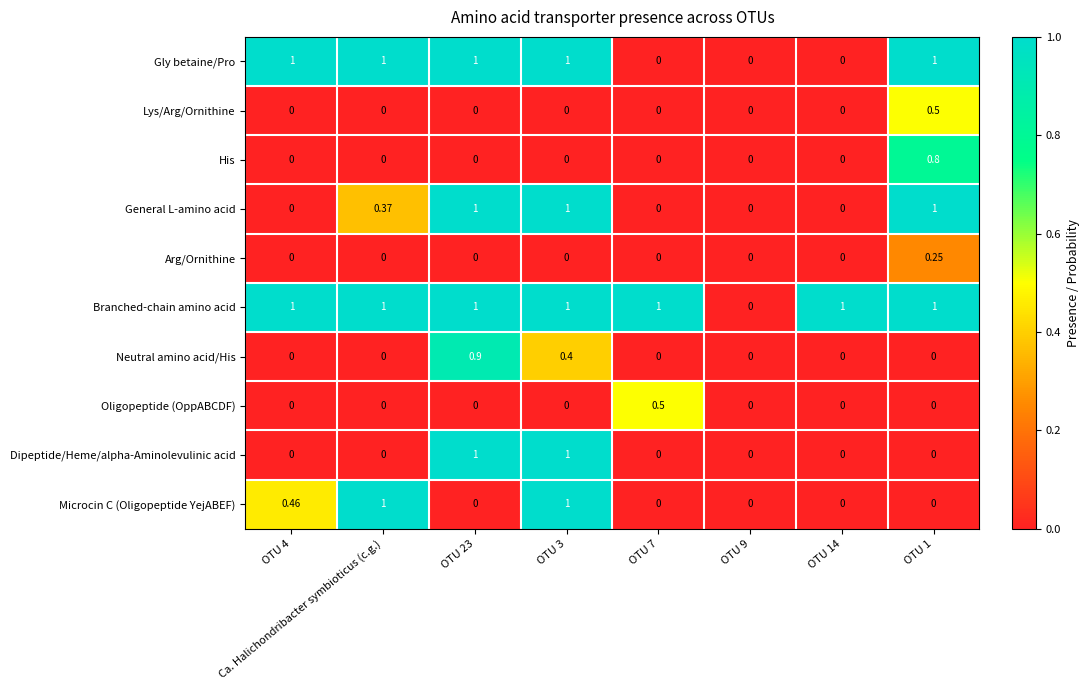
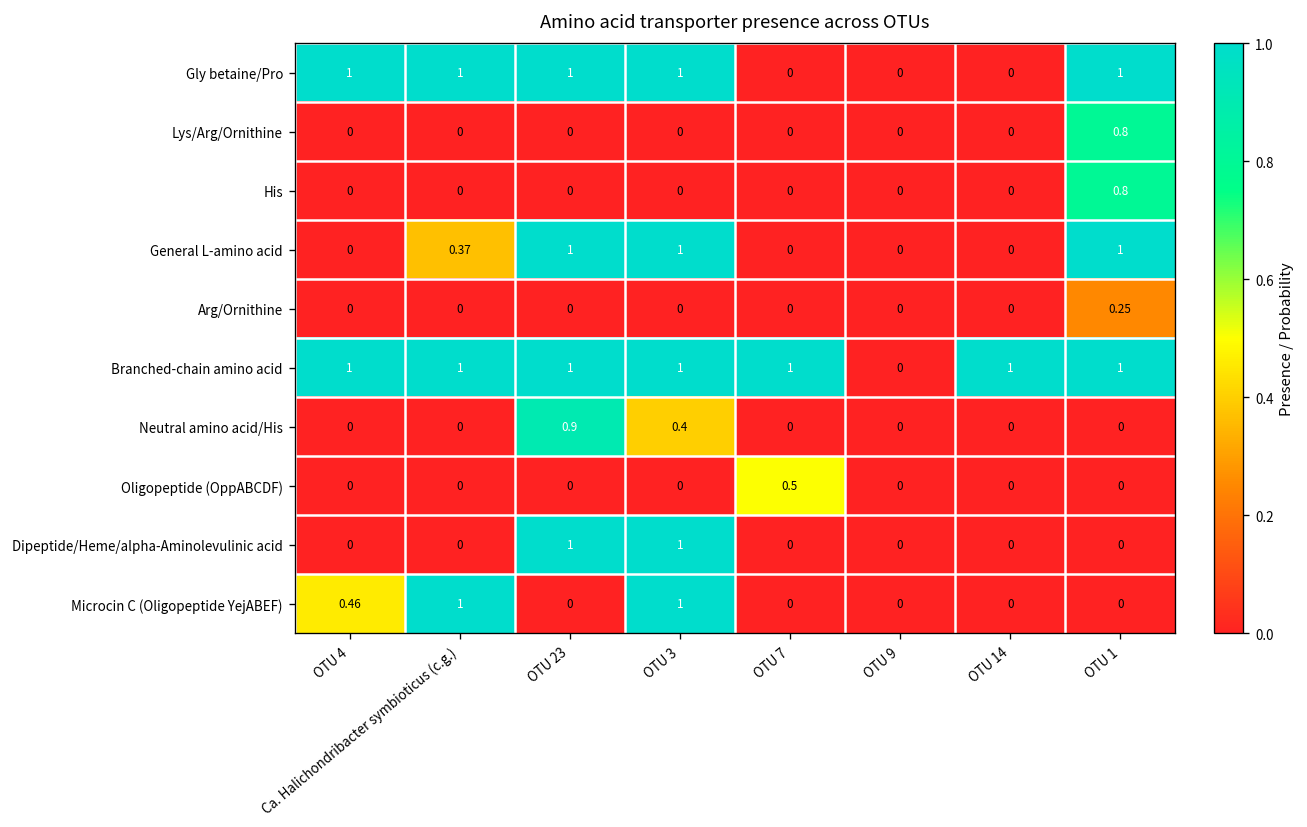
  {
    "Gly betaine/Pro": {
      "OTU 4": 1,
      "Ca. Halichondribacter symbioticus (c.g.)": 1,
      "OTU 23": 1,
      "OTU 3": 1,
      "OTU 7": 0,
      "OTU 9": 0,
      "OTU 14": 0,
      "OTU 1": 1
    },
    "Lys/Arg/Ornithine": {
      "OTU 4": 0,
      "Ca. Halichondribacter symbioticus (c.g.)": 0,
      "OTU 23": 0,
      "OTU 3": 0,
      "OTU 7": 0,
      "OTU 9": 0,
      "OTU 14": 0,
-     "OTU 1": 0.5
+     "OTU 1": 0.8
    },
    "His": {
      "OTU 4": 0,
      "Ca. Halichondribacter symbioticus (c.g.)": 0,
      "OTU 23": 0,
      "OTU 3": 0,
      "OTU 7": 0,
      "OTU 9": 0,
      "OTU 14": 0,
      "OTU 1": 0.8
    },
    "General L-amino acid": {
      "OTU 4": 0,
      "Ca. Halichondribacter symbioticus (c.g.)": 0.37,
      "OTU 23": 1,
      "OTU 3": 1,
      "OTU 7": 0,
      "OTU 9": 0,
      "OTU 14": 0,
      "OTU 1": 1
    },
    "Arg/Ornithine": {
      "OTU 4": 0,
      "Ca. Halichondribacter symbioticus (c.g.)": 0,
      "OTU 23": 0,
      "OTU 3": 0,
      "OTU 7": 0,
      "OTU 9": 0,
      "OTU 14": 0,
      "OTU 1": 0.25
    },
    "Branched-chain amino acid": {
      "OTU 4": 1,
      "Ca. Halichondribacter symbioticus (c.g.)": 1,
      "OTU 23": 1,
      "OTU 3": 1,
      "OTU 7": 1,
      "OTU 9": 0,
      "OTU 14": 1,
      "OTU 1": 1
    },
    "Neutral amino acid/His": {
      "OTU 4": 0,
      "Ca. Halichondribacter symbioticus (c.g.)": 0,
      "OTU 23": 0.9,
      "OTU 3": 0.4,
      "OTU 7": 0,
      "OTU 9": 0,
      "OTU 14": 0,
      "OTU 1": 0
    },
    "Oligopeptide (OppABCDF)": {
      "OTU 4": 0,
      "Ca. Halichondribacter symbioticus (c.g.)": 0,
      "OTU 23": 0,
      "OTU 3": 0,
      "OTU 7": 0.5,
      "OTU 9": 0,
      "OTU 14": 0,
      "OTU 1": 0
    },
    "Dipeptide/Heme/alpha-Aminolevulinic acid": {
      "OTU 4": 0,
      "Ca. Halichondribacter symbioticus (c.g.)": 0,
      "OTU 23": 1,
      "OTU 3": 1,
      "OTU 7": 0,
      "OTU 9": 0,
      "OTU 14": 0,
      "OTU 1": 0
    },
    "Microcin C (Oligopeptide YejABEF)": {
      "OTU 4": 0.46,
      "Ca. Halichondribacter symbioticus (c.g.)": 1,
      "OTU 23": 0,
      "OTU 3": 1,
      "OTU 7": 0,
      "OTU 9": 0,
      "OTU 14": 0,
      "OTU 1": 0
    }
  }
